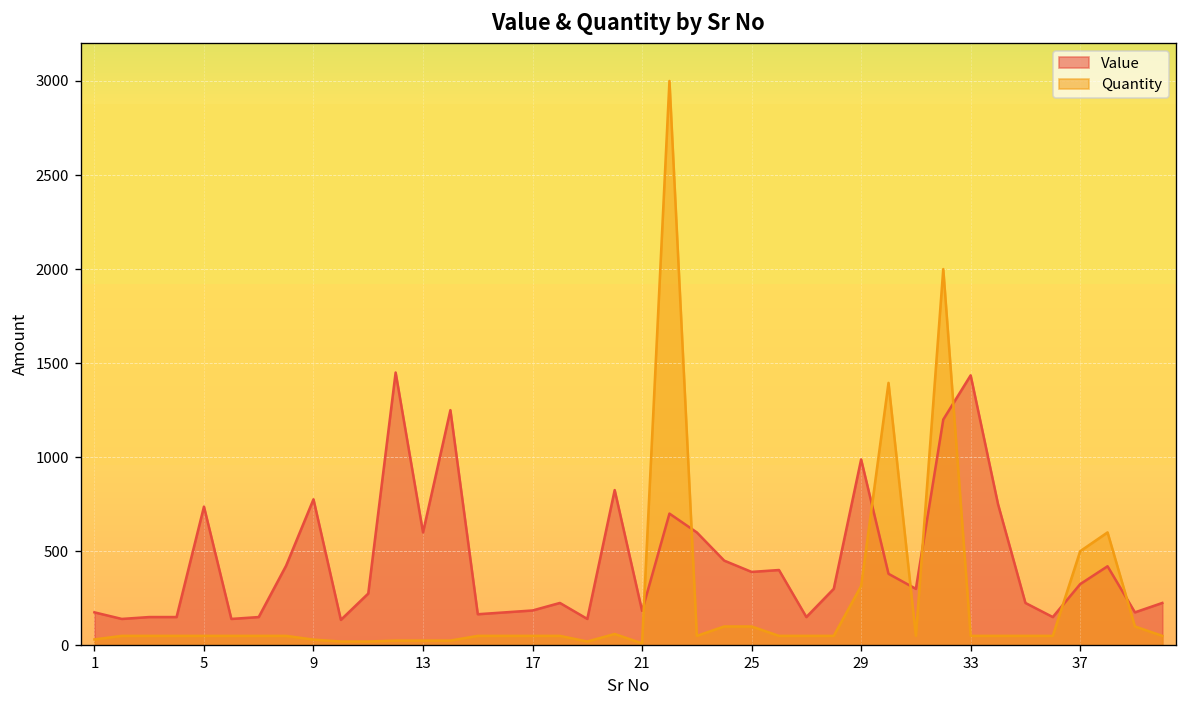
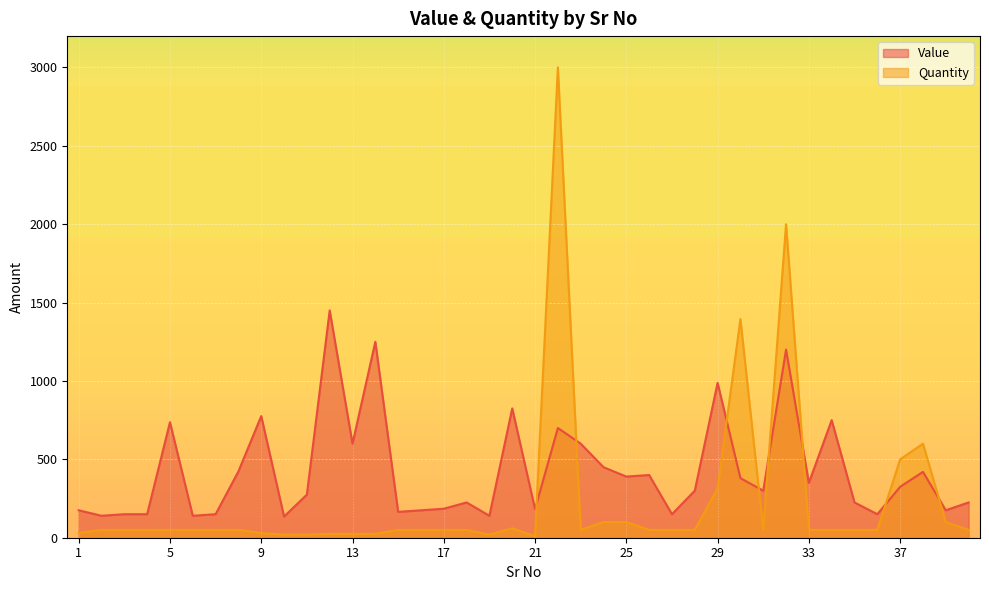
  {
    "Value": {
      "1": 180,
      "5": 740,
      "9": 780,
      "13": 600,
      "17": 190,
      "21": 180,
      "25": 390,
      "29": 990,
-     "33": 1440,
+     "33": 350,
      "37": 330
    },
    "Quantity": {
      "1": 30,
      "5": 50,
      "9": 30,
      "13": 30,
      "17": 50,
      "21": 10,
      "25": 100,
      "29": 320,
      "33": 50,
      "37": 500
    }
  }
